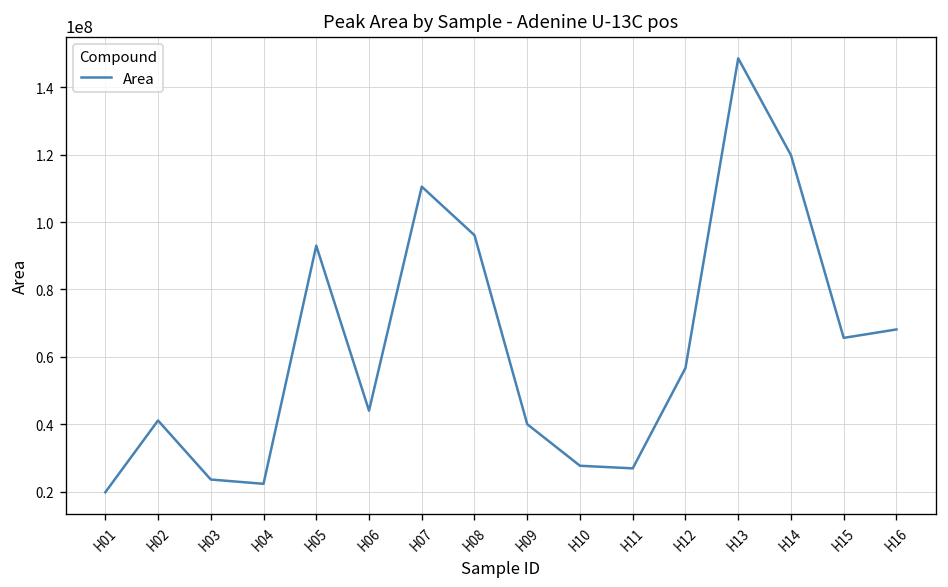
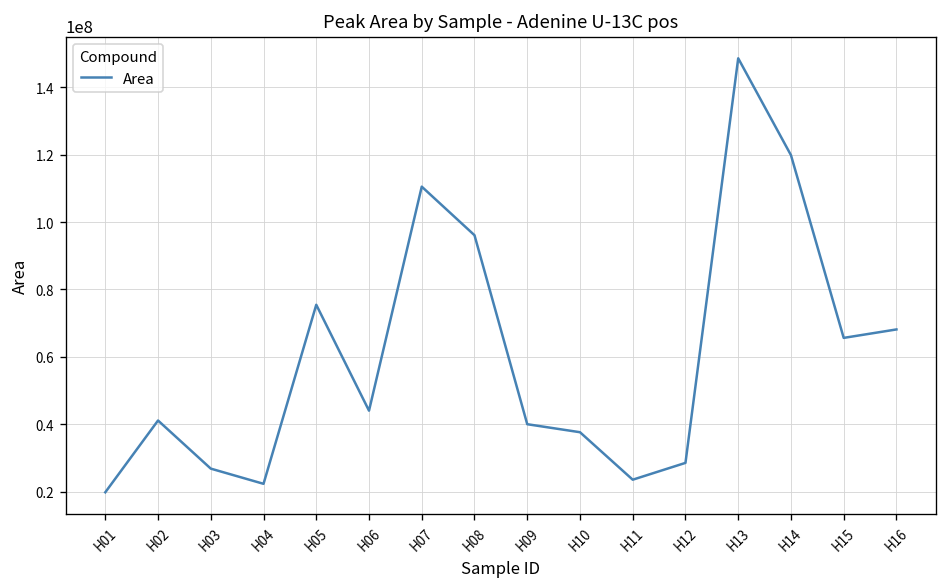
  {
    "H01": 20000000,
    "H02": 41000000,
-   "H03": 24000000,
+   "H03": 27000000,
    "H04": 22000000,
-   "H05": 93000000,
+   "H05": 75000000,
    "H06": 44000000,
    "H07": 110000000,
    "H08": 96000000,
    "H09": 40000000,
-   "H10": 28000000,
-   "H11": 27000000,
-   "H12": 57000000,
+   "H10": 38000000,
+   "H11": 24000000,
+   "H12": 29000000,
    "H13": 149000000,
    "H14": 120000000,
    "H15": 66000000,
    "H16": 68000000
  }
